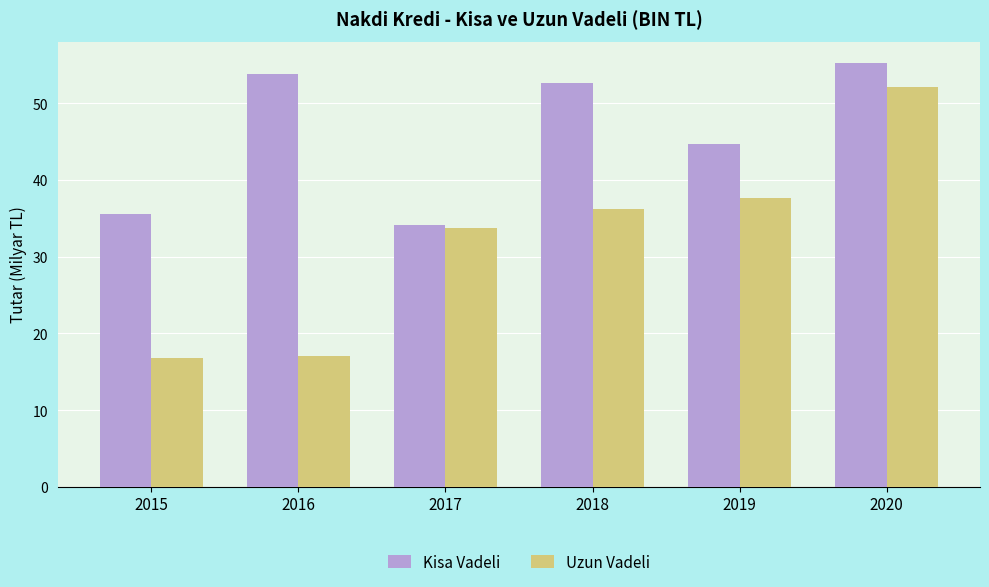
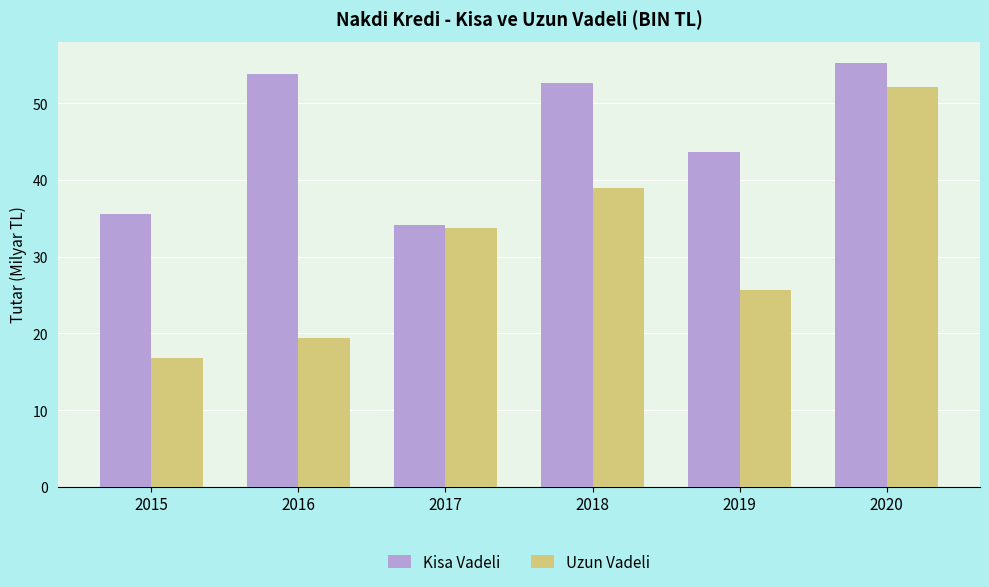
  {
    "Kisa Vadeli": {
      "2015": 36,
      "2016": 54,
      "2017": 34,
      "2018": 53,
-     "2019": 45,
+     "2019": 44,
      "2020": 55
    },
    "Uzun Vadeli": {
      "2015": 17,
-     "2016": 17,
+     "2016": 19,
      "2017": 34,
-     "2018": 36,
-     "2019": 38,
+     "2018": 39,
+     "2019": 26,
      "2020": 52
    }
  }
